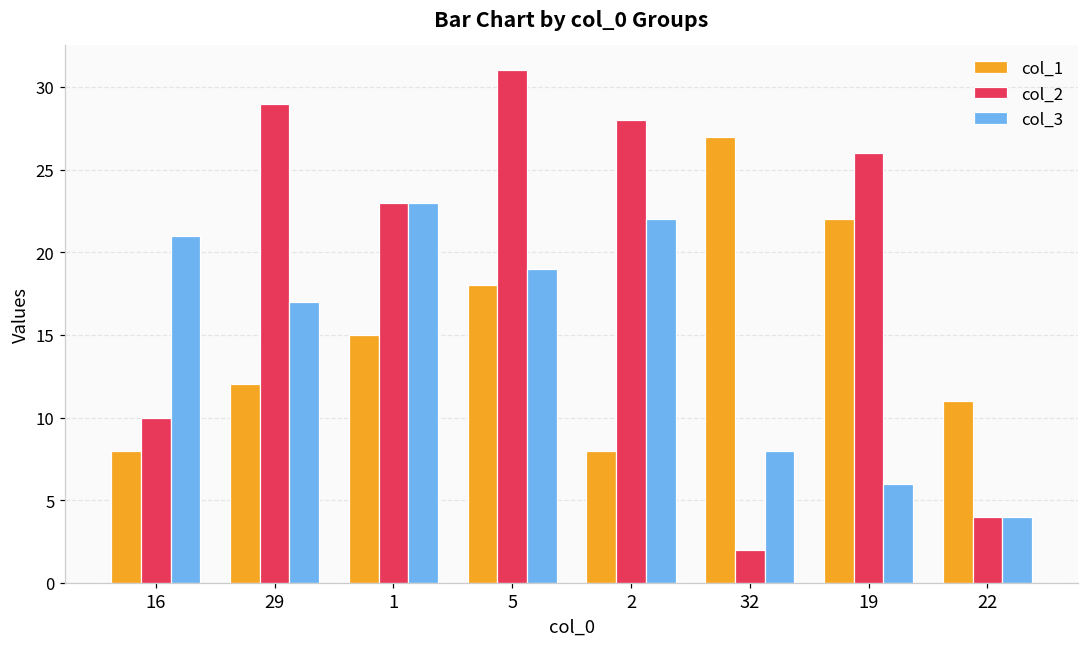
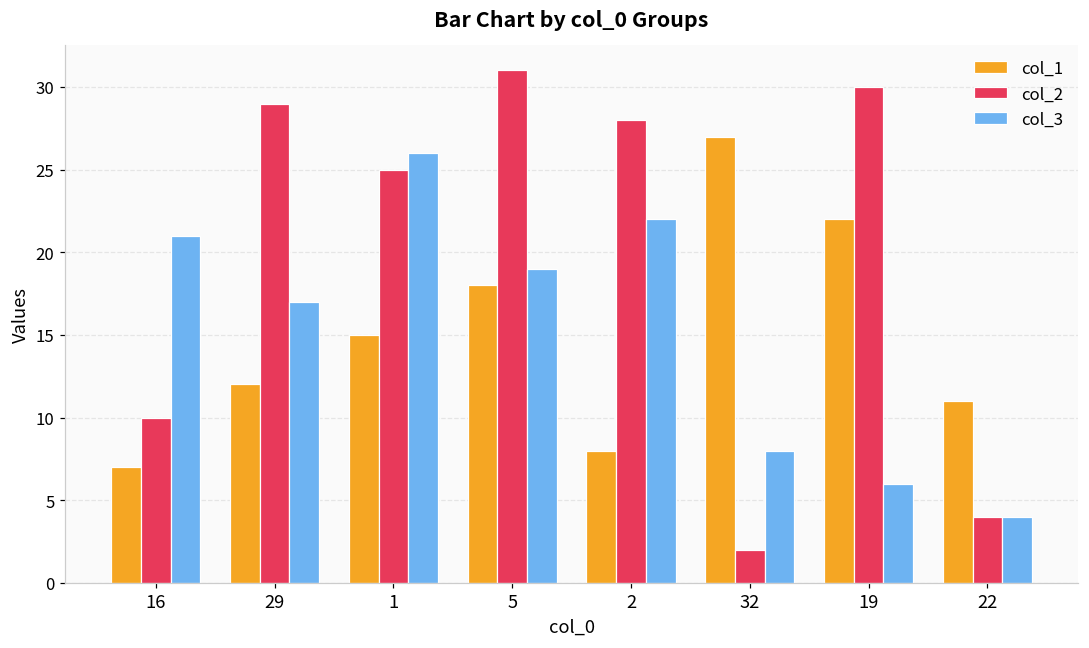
  {
    "col_1": {
-     "16": 8,
+     "16": 7,
      "29": 12,
      "1": 15,
      "5": 18,
      "2": 8,
      "32": 27,
      "19": 22,
      "22": 11
    },
    "col_2": {
      "16": 10,
      "29": 29,
-     "1": 23,
+     "1": 25,
      "5": 31,
      "2": 28,
      "32": 2,
-     "19": 26,
+     "19": 30,
      "22": 4
    },
    "col_3": {
      "16": 21,
      "29": 17,
-     "1": 23,
+     "1": 26,
      "5": 19,
      "2": 22,
      "32": 8,
      "19": 6,
      "22": 4
    }
  }
